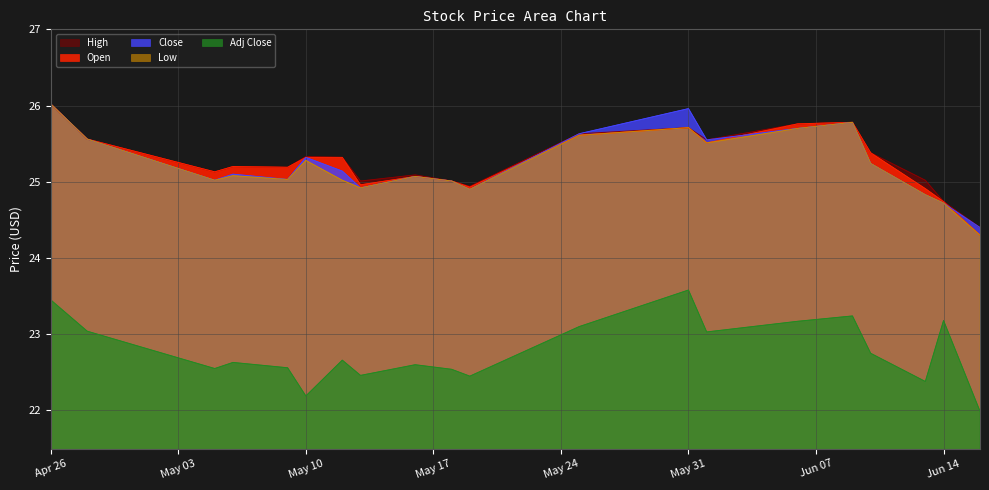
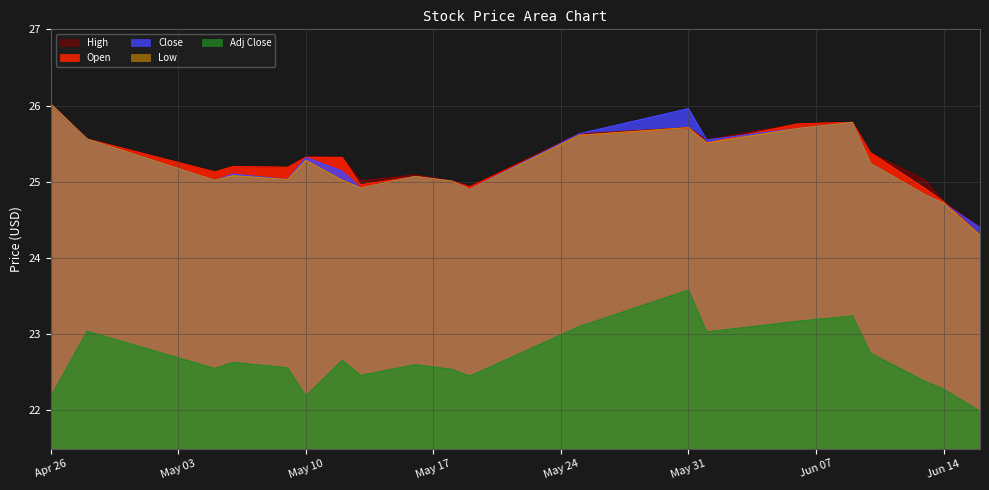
  {
    "Close": {
      "May 31": 26.0
    },
    "Low": {
      "May 10": 25.3
    },
    "Adj Close": {
-     "Apr 26": 23.5,
+     "Apr 26": 22.2,
      "May 10": 22.2,
      "May 31": 23.6,
-     "Jun 14": 23.2
+     "Jun 14": 22.3
    }
  }
